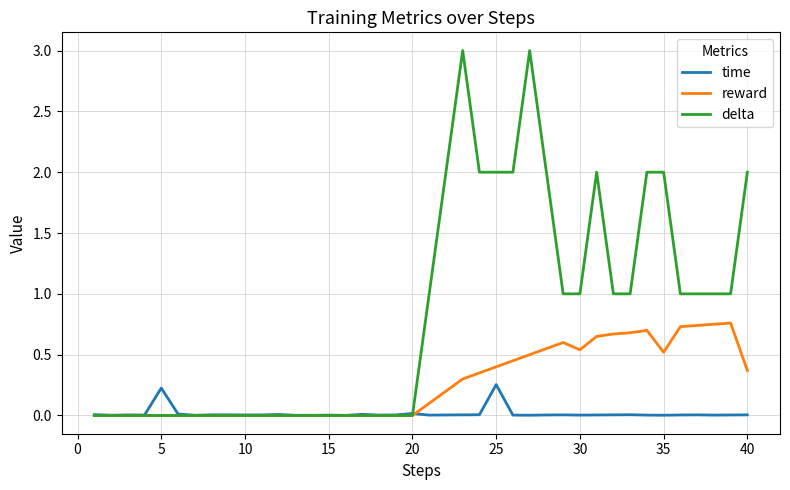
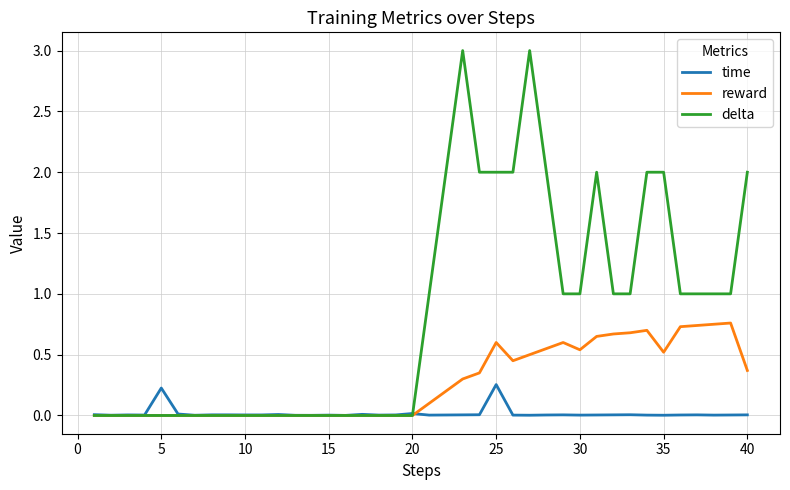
  {
    "time": {
      "5": 0.23,
      "25": 0.25,
      "30": 0.0,
      "35": 0.0,
      "40": 0.0
    },
    "reward": {
-     "25": 0.4,
+     "25": 0.6,
      "30": 0.54,
      "35": 0.5,
      "40": 0.37
    },
    "delta": {
      "25": 2.0,
      "30": 1.0,
      "35": 2.0,
      "40": 2.0
    }
  }
